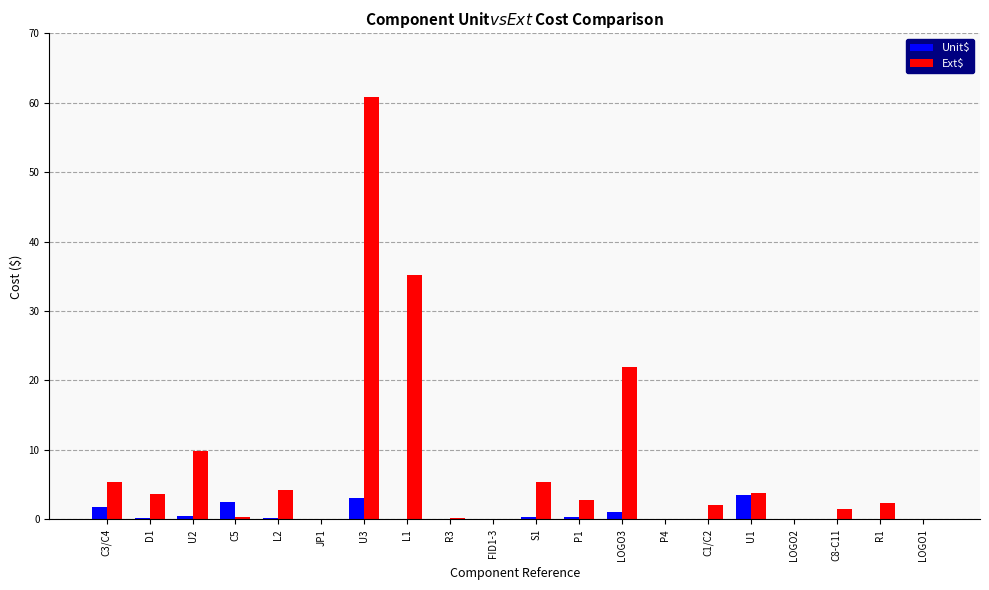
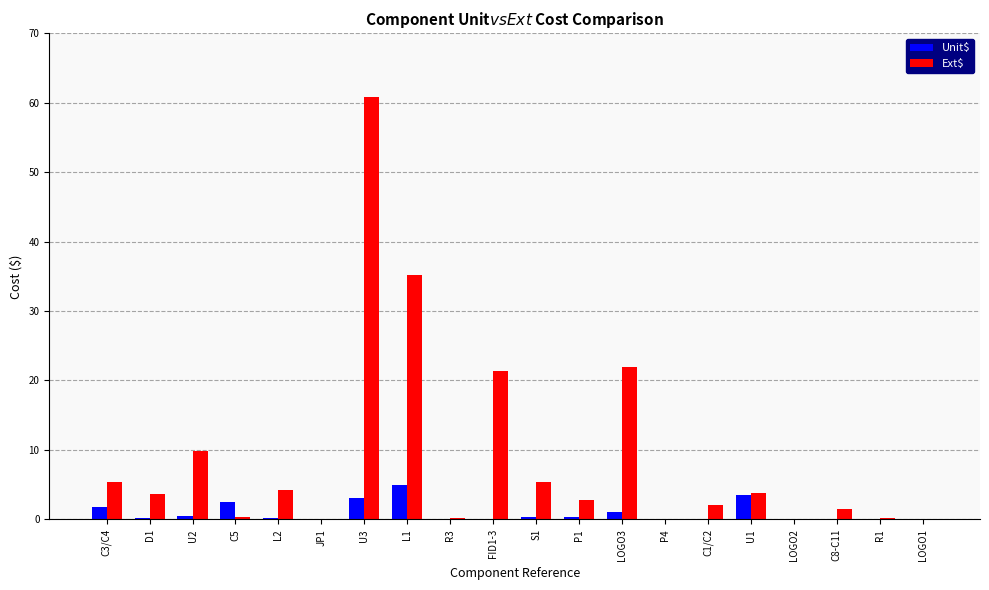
  {
    "Unit$": {
      "C3/C4": 2,
      "U2": 0,
      "C5": 2,
      "JP1": 0,
      "U3": 3,
-     "L1": 0,
+     "L1": 5,
      "FID1-3": 0,
      "LOGO3": 1,
      "P4": 0,
      "U1": 4,
      "LOGO2": 0,
      "LOGO1": 0
    },
    "Ext$": {
      "C3/C4": 5,
      "D1": 4,
      "U2": 10,
      "C5": 0,
      "L2": 4,
      "JP1": 0,
      "U3": 61,
      "L1": 35,
-     "FID1-3": 0,
+     "FID1-3": 21,
      "S1": 5,
      "P1": 3,
      "LOGO3": 22,
      "P4": 0,
      "C1/C2": 2,
      "U1": 4,
      "LOGO2": 0,
      "C8-C11": 2,
-     "R1": 2,
+     "R1": 0,
      "LOGO1": 0
    }
  }
